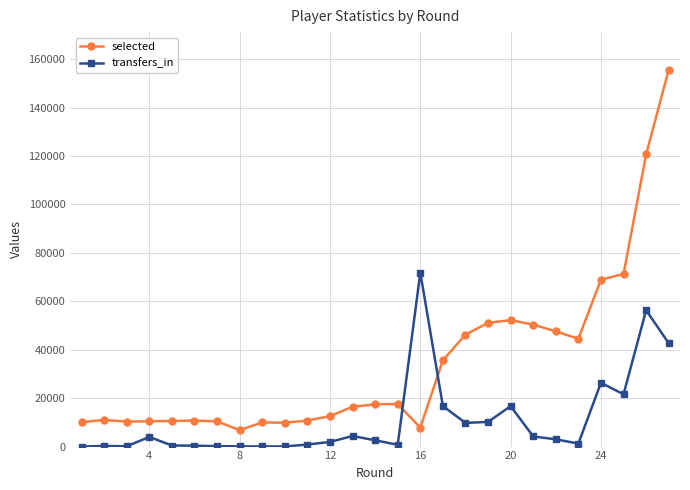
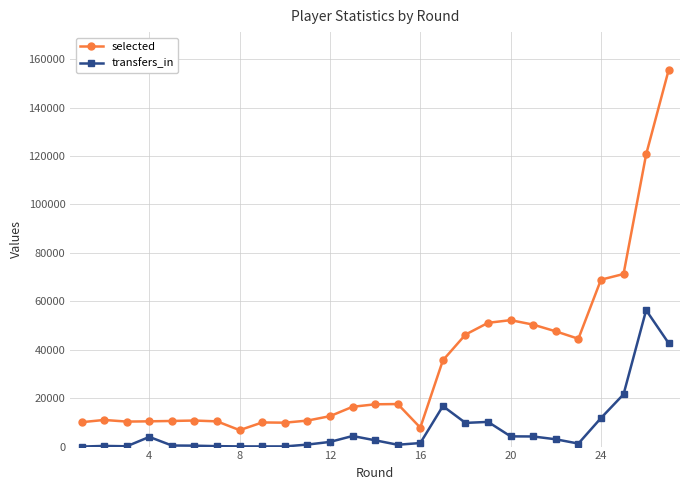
  {
    "selected": {
      "4": 10000,
      "8": 7000,
      "12": 13000,
      "16": 8000,
      "20": 52000,
      "24": 69000
    },
    "transfers_in": {
      "4": 4000,
      "8": 0,
      "12": 2000,
-     "16": 72000,
-     "20": 17000,
-     "24": 26000
+     "16": 1000,
+     "20": 4000,
+     "24": 12000
    }
  }
